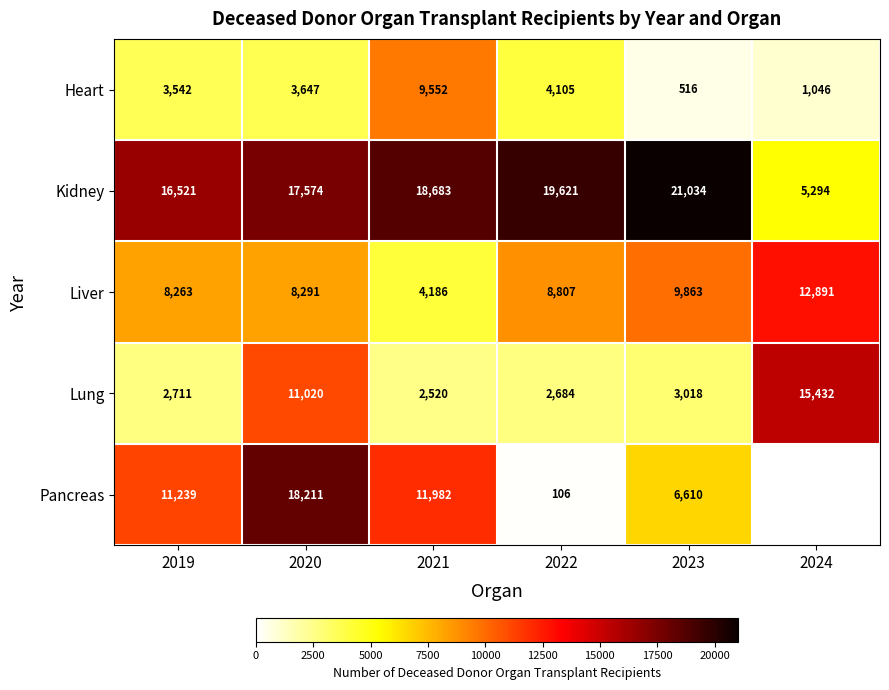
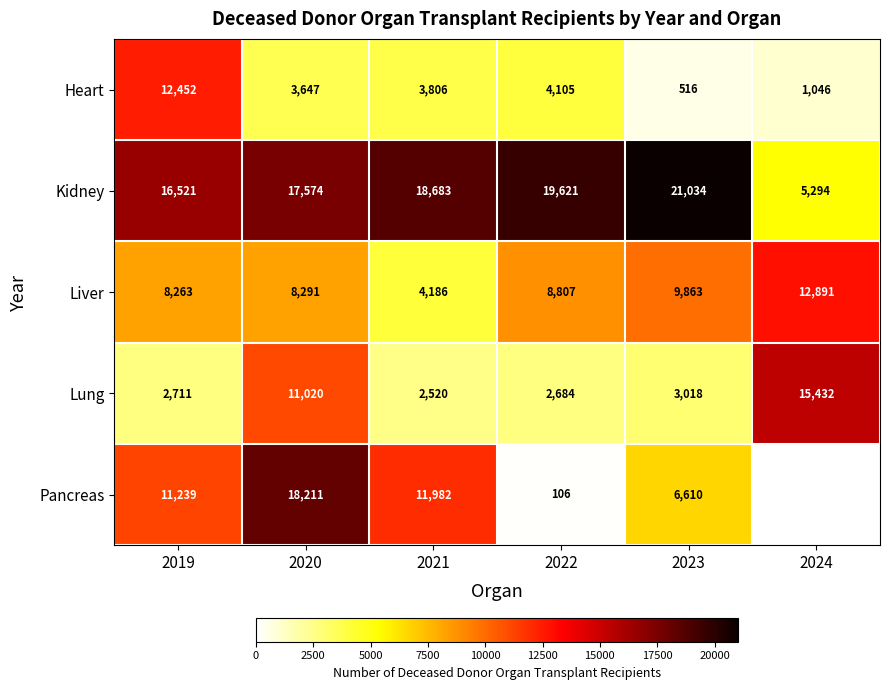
  {
    "Heart": {
-     "2019": "3,542",
+     "2019": "12,452",
      "2020": "3,647",
-     "2021": "9,552",
+     "2021": "3,806",
      "2022": "4,105",
      "2023": "516",
      "2024": "1,046"
    },
    "Kidney": {
      "2019": "16,521",
      "2020": "17,574",
      "2021": "18,683",
      "2022": "19,621",
      "2023": "21,034",
      "2024": "5,294"
    },
    "Liver": {
      "2019": "8,263",
      "2020": "8,291",
      "2021": "4,186",
      "2022": "8,807",
      "2023": "9,863",
      "2024": "12,891"
    },
    "Lung": {
      "2019": "2,711",
      "2020": "11,020",
      "2021": "2,520",
      "2022": "2,684",
      "2023": "3,018",
      "2024": "15,432"
    },
    "Pancreas": {
      "2019": "11,239",
      "2020": "18,211",
      "2021": "11,982",
      "2022": "106",
      "2023": "6,610"
    }
  }
